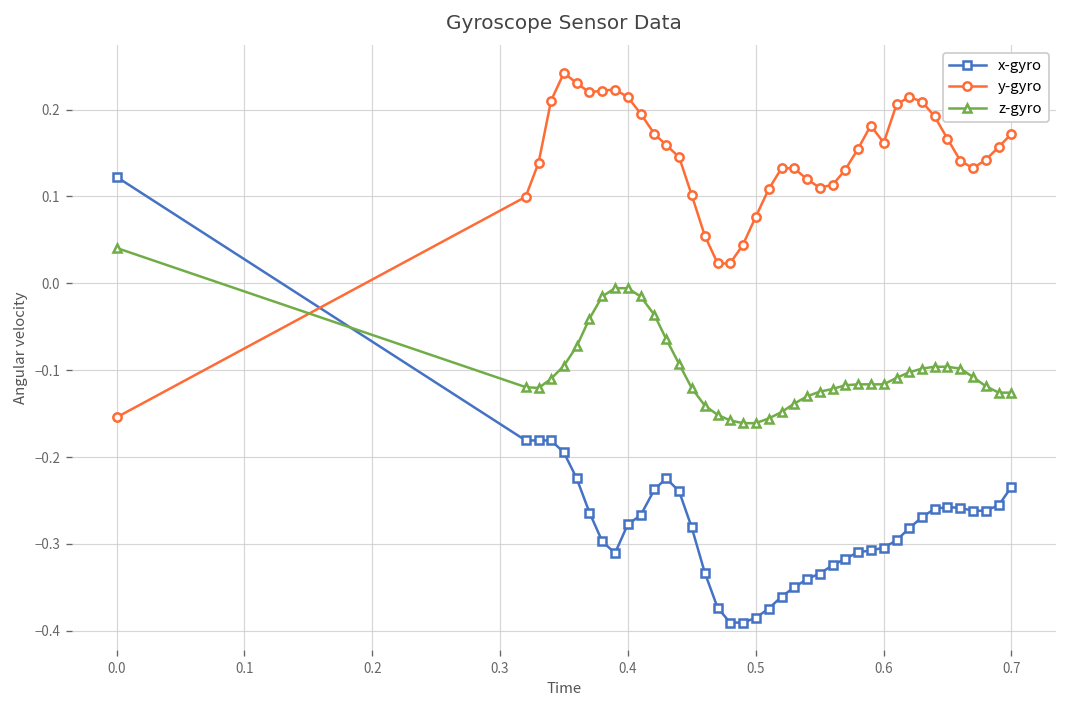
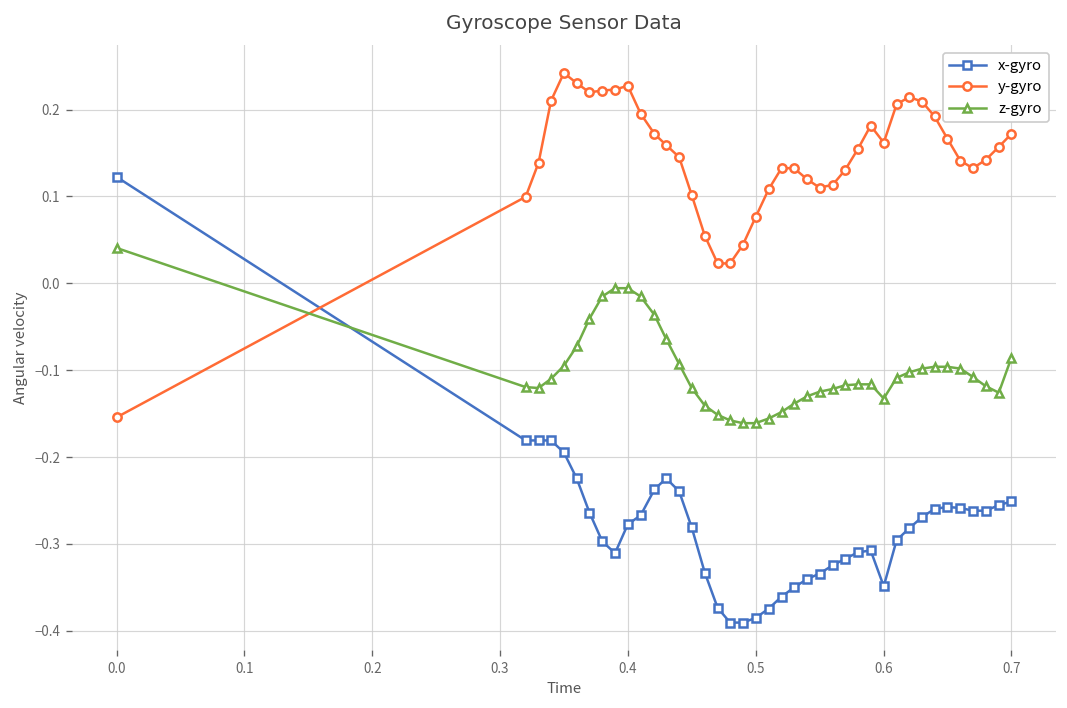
  {
    "x-gyro": {
      "0.0": 0.12,
      "0.4": -0.28,
      "0.5": -0.39,
-     "0.6": -0.30,
-     "0.7": -0.23
+     "0.6": -0.35,
+     "0.7": -0.25
    },
    "y-gyro": {
      "0.0": -0.15,
-     "0.4": 0.21,
+     "0.4": 0.23,
      "0.5": 0.08,
      "0.6": 0.16,
      "0.7": 0.17
    },
    "z-gyro": {
      "0.0": 0.04,
      "0.4": -0.01,
      "0.5": -0.16,
-     "0.6": -0.12,
-     "0.7": -0.13
+     "0.6": -0.13,
+     "0.7": -0.09
    }
  }
